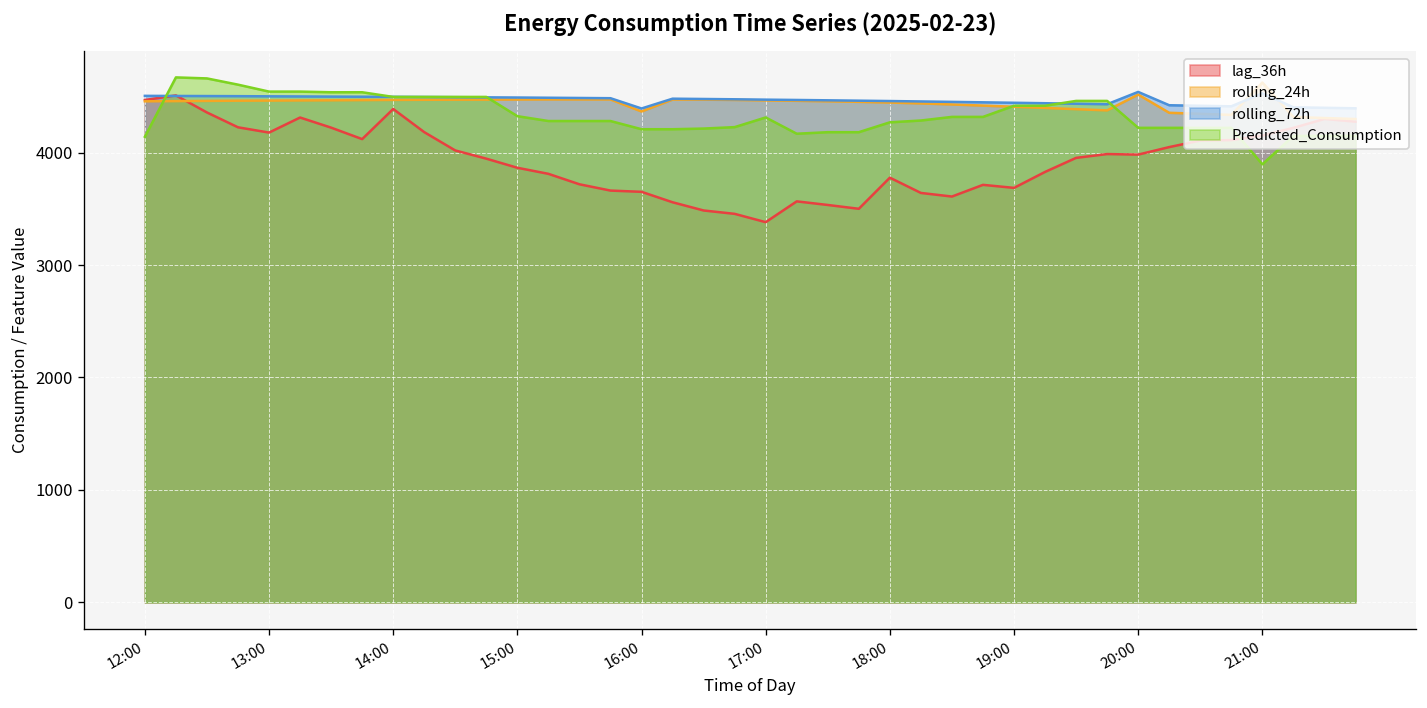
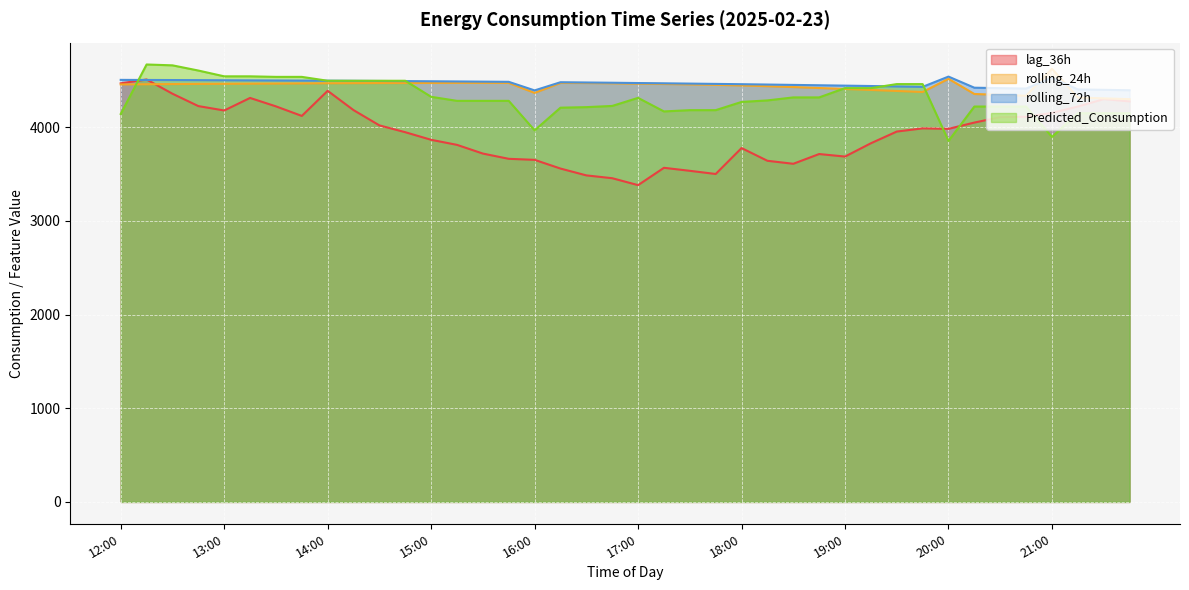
  {
    "lag_36h": {
      "13:00": 4200,
      "14:00": 4400,
      "15:00": 3900,
      "16:00": 3700,
      "17:00": 3400,
      "18:00": 3800,
      "19:00": 3700,
      "20:00": 4000
    },
    "rolling_24h": {
      "13:00": 4500
    },
    "rolling_72h": {
      "12:00": 4500,
      "13:00": 4500
    },
    "Predicted_Consumption": {
      "12:00": 4100,
      "13:00": 4500,
      "15:00": 4300,
-     "16:00": 4200,
+     "16:00": 4000,
      "17:00": 4300,
      "18:00": 4300,
-     "20:00": 4200,
+     "20:00": 3900,
      "21:00": 3900
    }
  }
